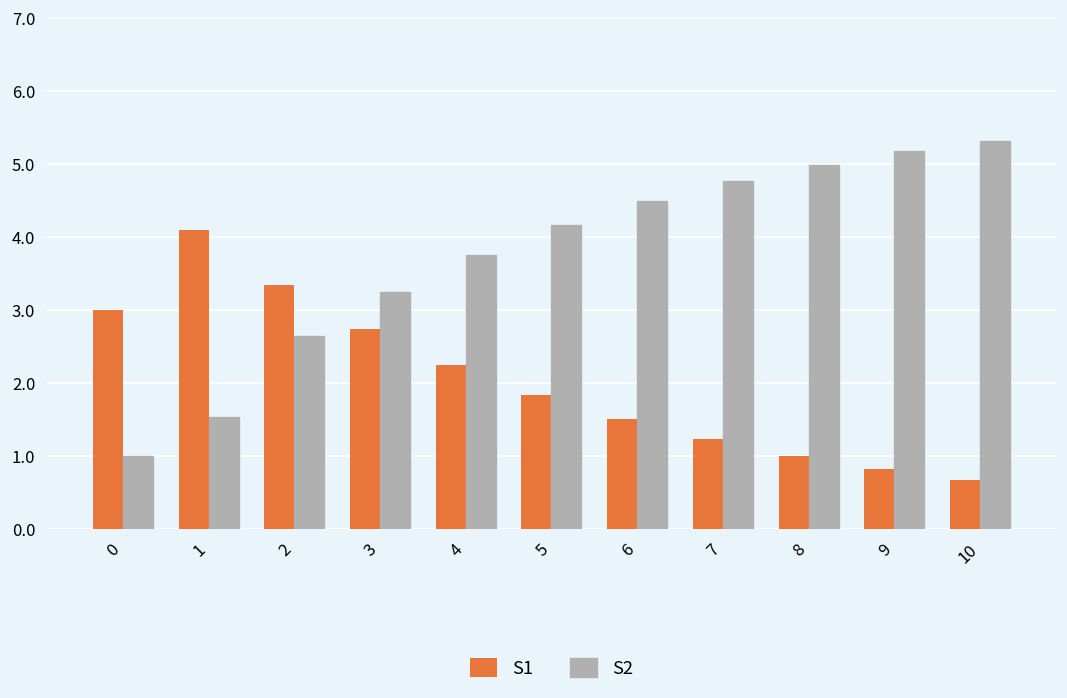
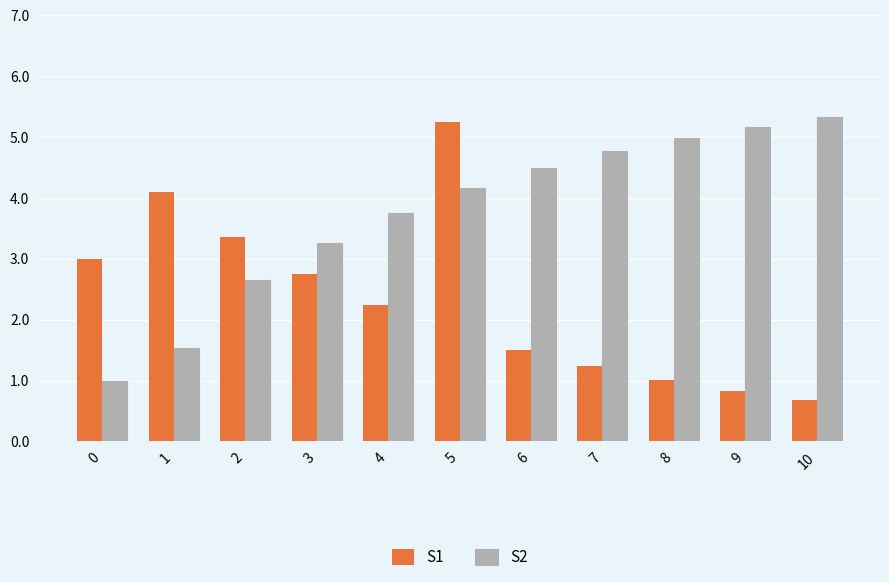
  {
    "S1": {
      "0": 3.0,
      "1": 4.1,
      "2": 3.4,
      "3": 2.7,
      "4": 2.2,
-     "5": 1.8,
+     "5": 5.2,
      "6": 1.5,
      "7": 1.2,
      "8": 1.0,
      "9": 0.8,
      "10": 0.7
    },
    "S2": {
      "0": 1.0,
      "1": 1.5,
      "2": 2.6,
      "3": 3.3,
      "4": 3.8,
      "5": 4.2,
      "6": 4.5,
      "7": 4.8,
      "8": 5.0,
      "9": 5.2,
      "10": 5.3
    }
  }
